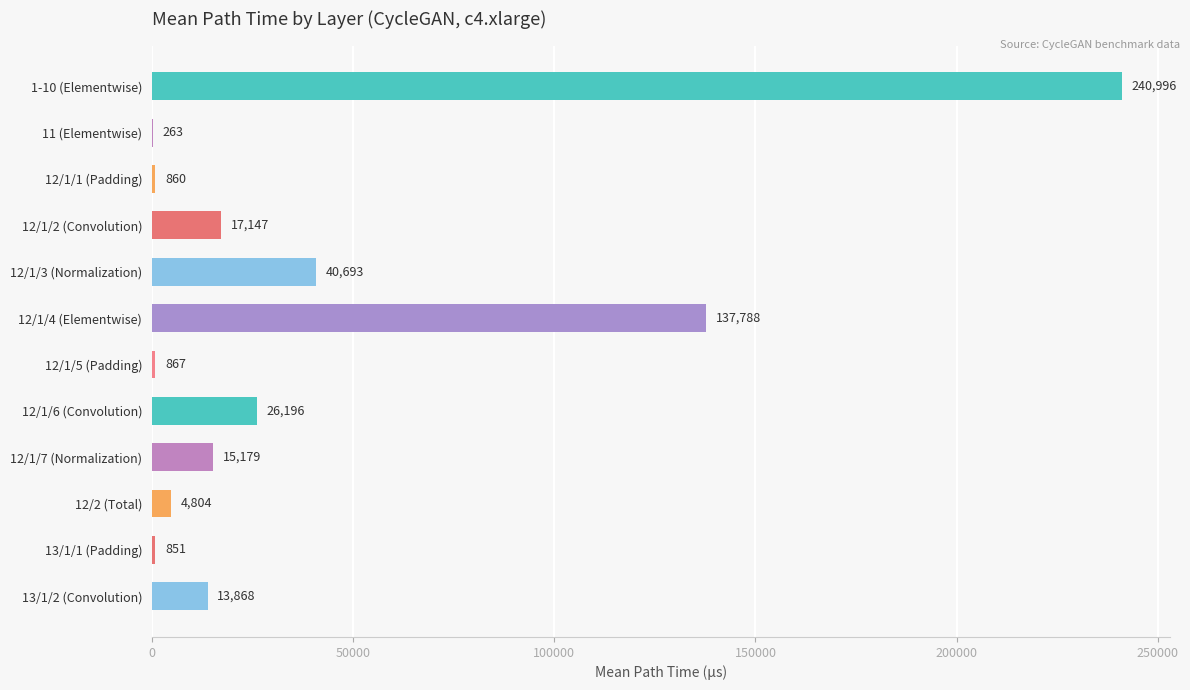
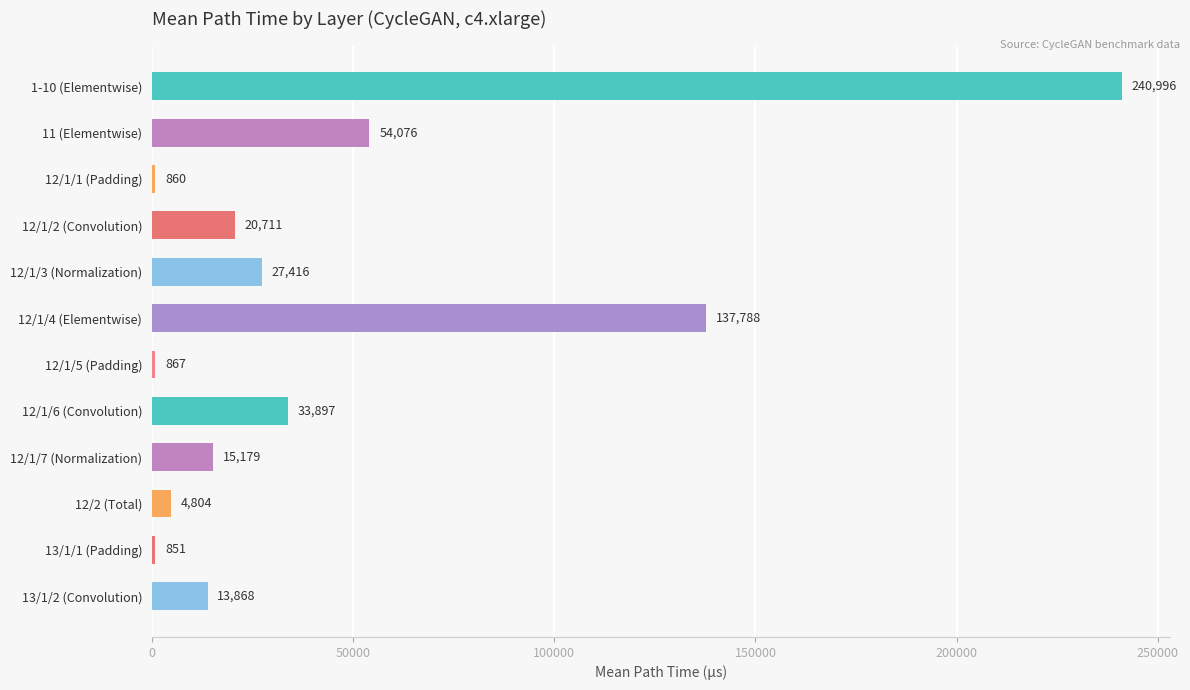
  {
    "1-10 (Elementwise)": "240,996",
-   "11 (Elementwise)": "263",
+   "11 (Elementwise)": "54,076",
    "12/1/1 (Padding)": "860",
-   "12/1/2 (Convolution)": "17,147",
-   "12/1/3 (Normalization)": "40,693",
+   "12/1/2 (Convolution)": "20,711",
+   "12/1/3 (Normalization)": "27,416",
    "12/1/4 (Elementwise)": "137,788",
    "12/1/5 (Padding)": "867",
-   "12/1/6 (Convolution)": "26,196",
+   "12/1/6 (Convolution)": "33,897",
    "12/1/7 (Normalization)": "15,179",
    "12/2 (Total)": "4,804",
    "13/1/1 (Padding)": "851",
    "13/1/2 (Convolution)": "13,868"
  }
